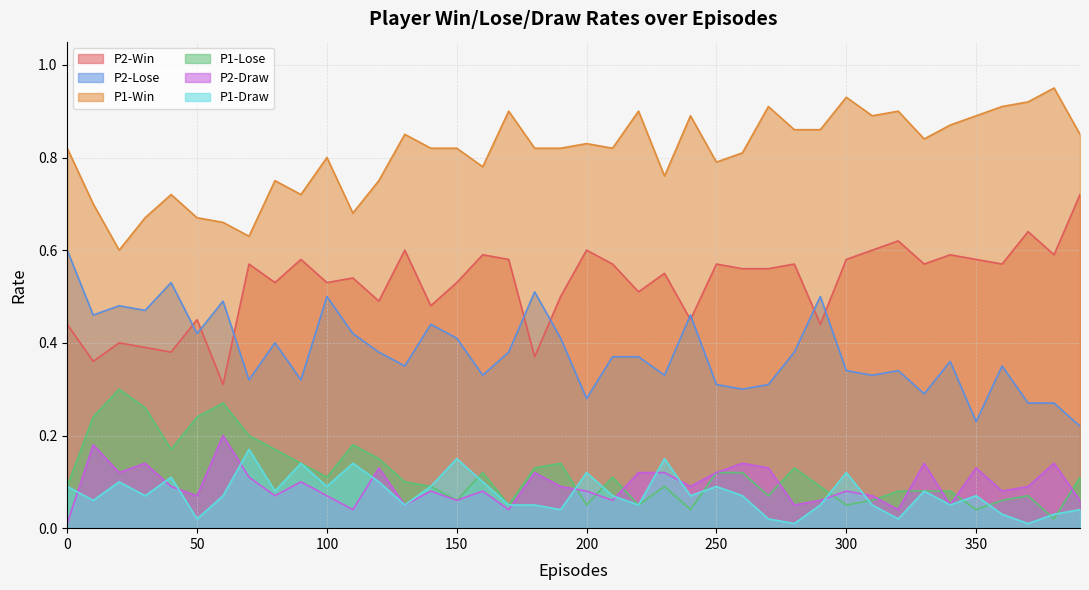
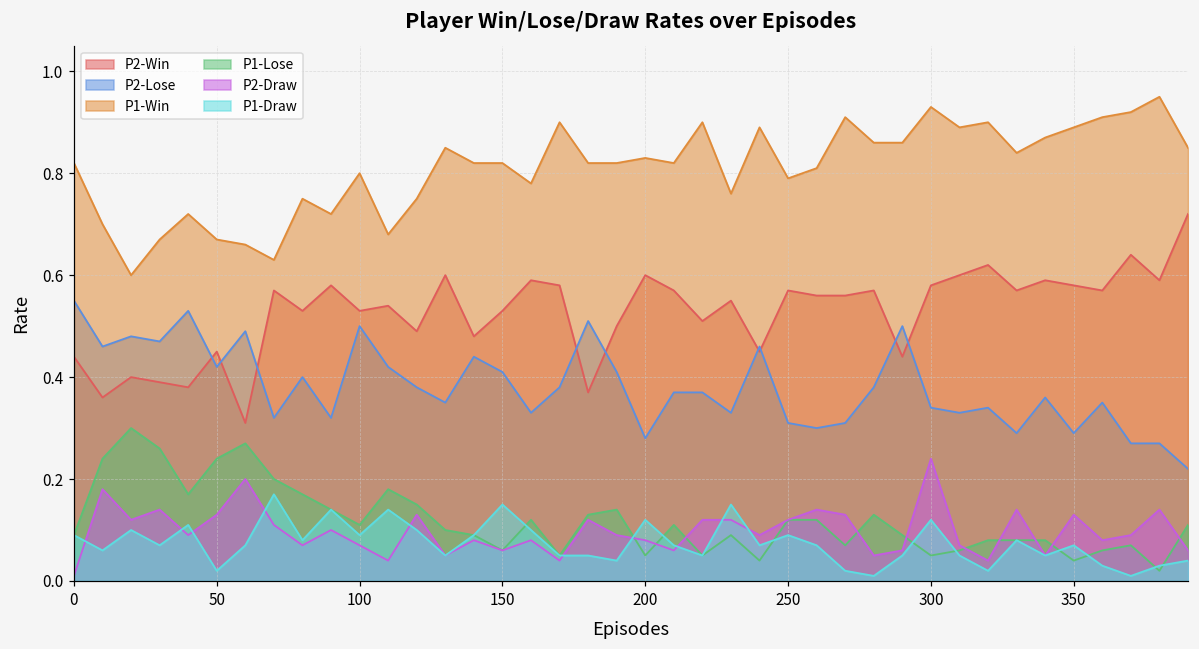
  {
    "P2-Lose": {
-     "0": 0.60,
+     "0": 0.55,
      "50": 0.42,
      "100": 0.50,
      "150": 0.41,
      "200": 0.28,
      "250": 0.31,
      "300": 0.34,
-     "350": 0.23
+     "350": 0.29
    },
    "P1-Lose": {
      "50": 0.24,
      "100": 0.11,
      "200": 0.05,
      "300": 0.05,
      "350": 0.04
    },
    "P2-Draw": {
      "0": 0.01,
-     "50": 0.07,
+     "50": 0.13,
      "100": 0.07,
      "200": 0.08,
-     "300": 0.08,
+     "300": 0.24,
      "350": 0.13
    },
    "P1-Draw": {
      "50": 0.02,
      "100": 0.09,
      "150": 0.15,
      "200": 0.12,
      "250": 0.09,
      "300": 0.12,
      "350": 0.07
    }
  }
